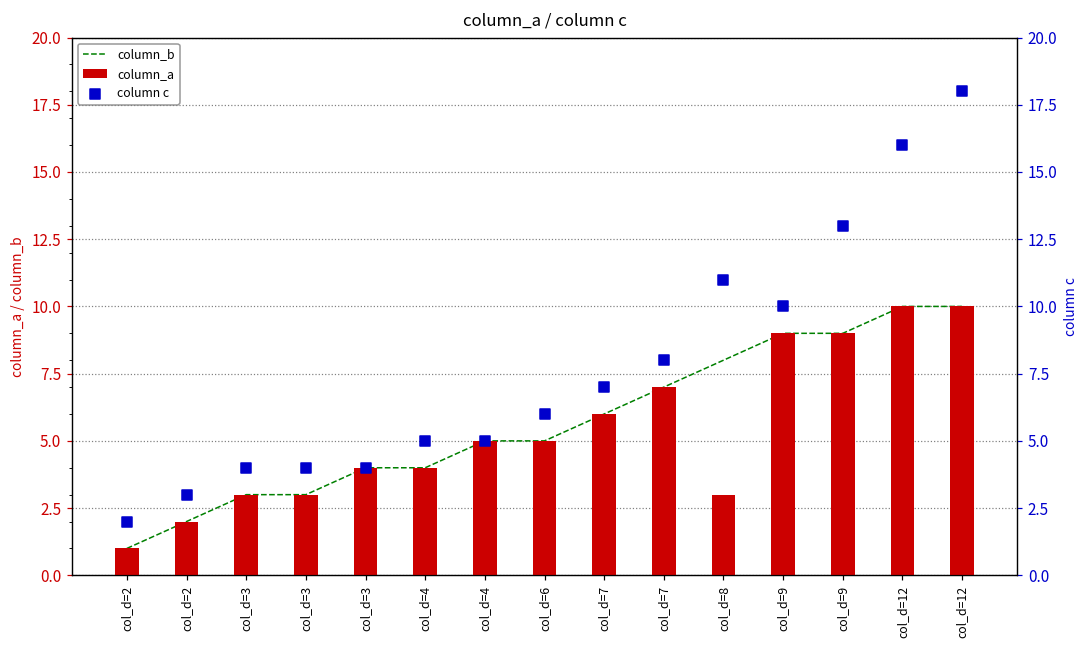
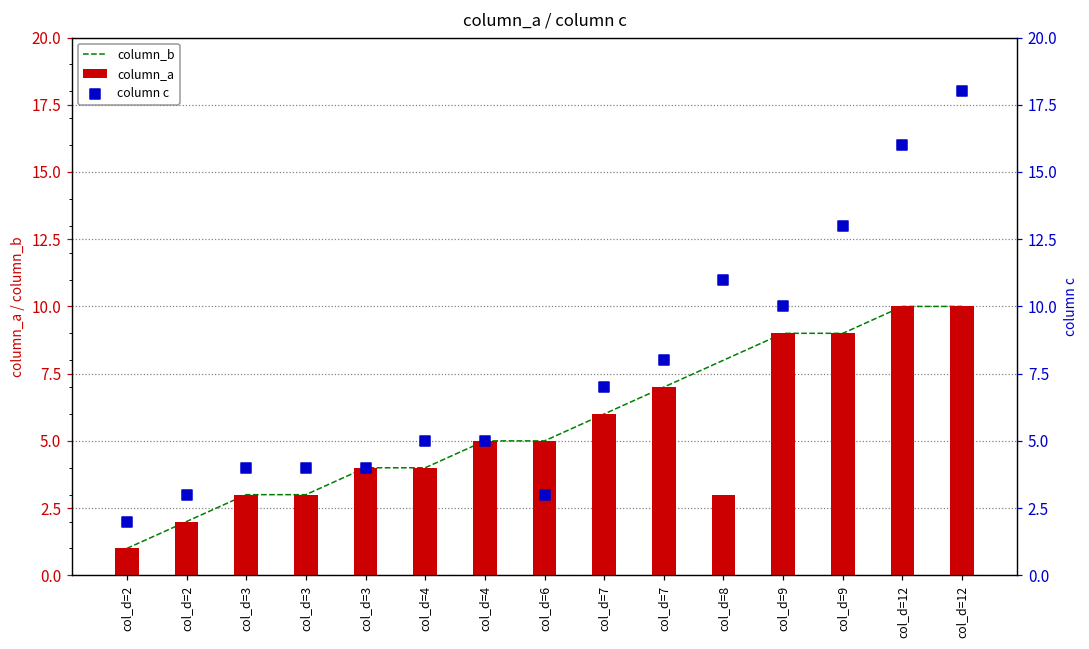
  {
    "column_b": {
      "col_d=6": 5.0,
      "col_d=8": 8.0
    },
    "column_a": {
      "col_d=6": 5.0,
      "col_d=8": 3.0
    },
    "column c": {
-     "col_d=6": 6
+     "col_d=6": 3
    }
  }
